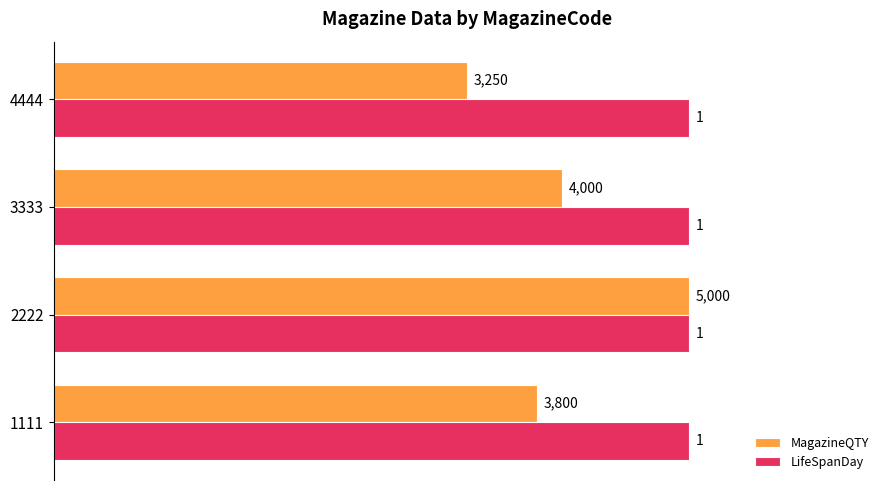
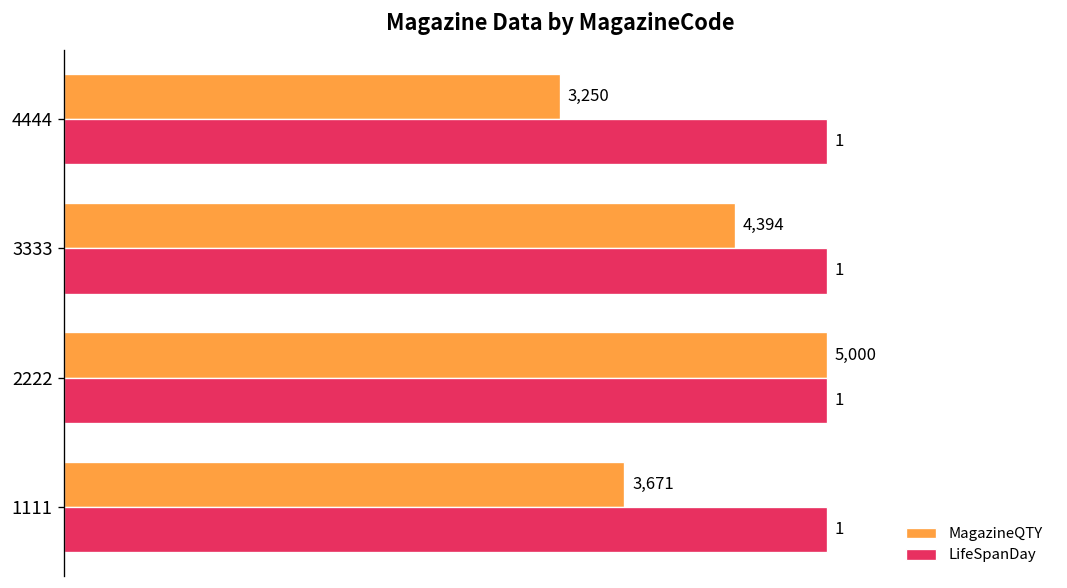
  {
    "MagazineQTY": {
-     "3333": "4,000",
-     "1111": "3,800"
+     "3333": "4,394",
+     "1111": "3,671"
    },
    "LifeSpanDay": {
      "4444": "1",
      "3333": "1",
      "2222": "1",
      "1111": "1"
    }
  }
